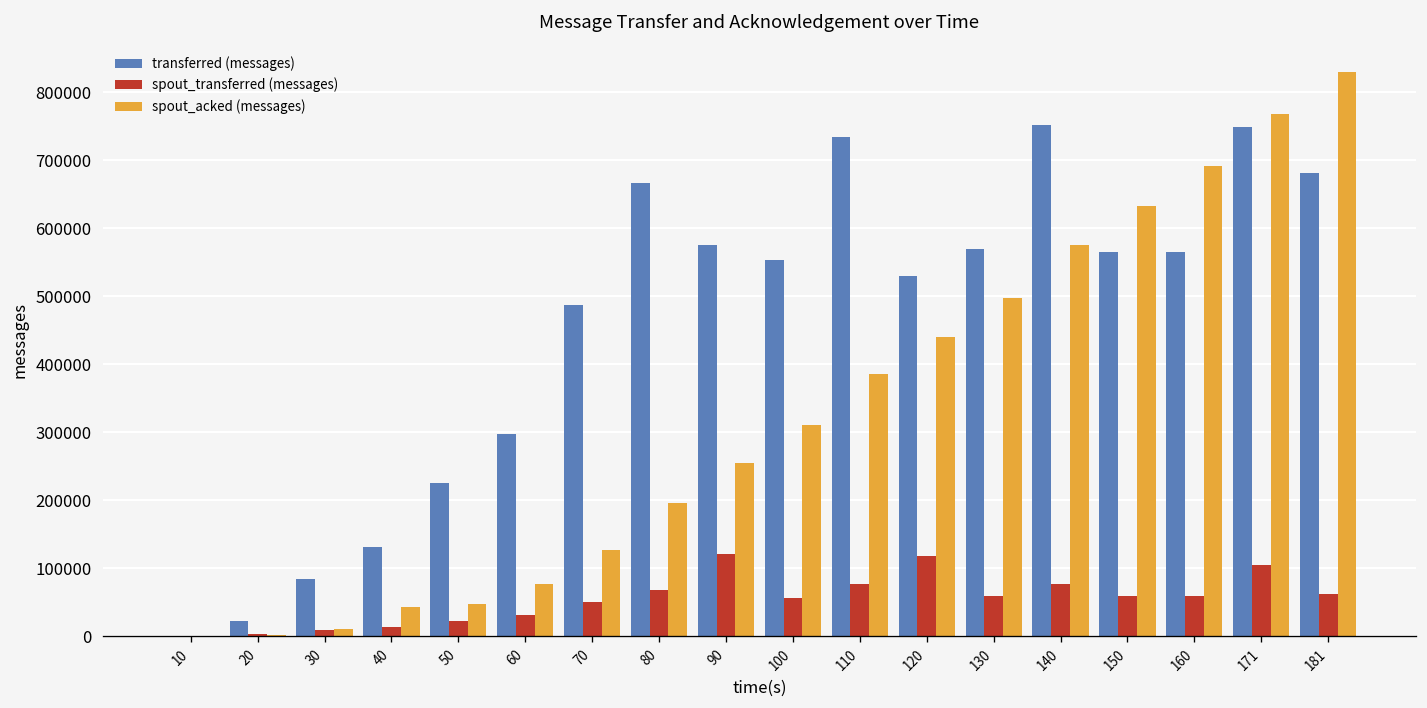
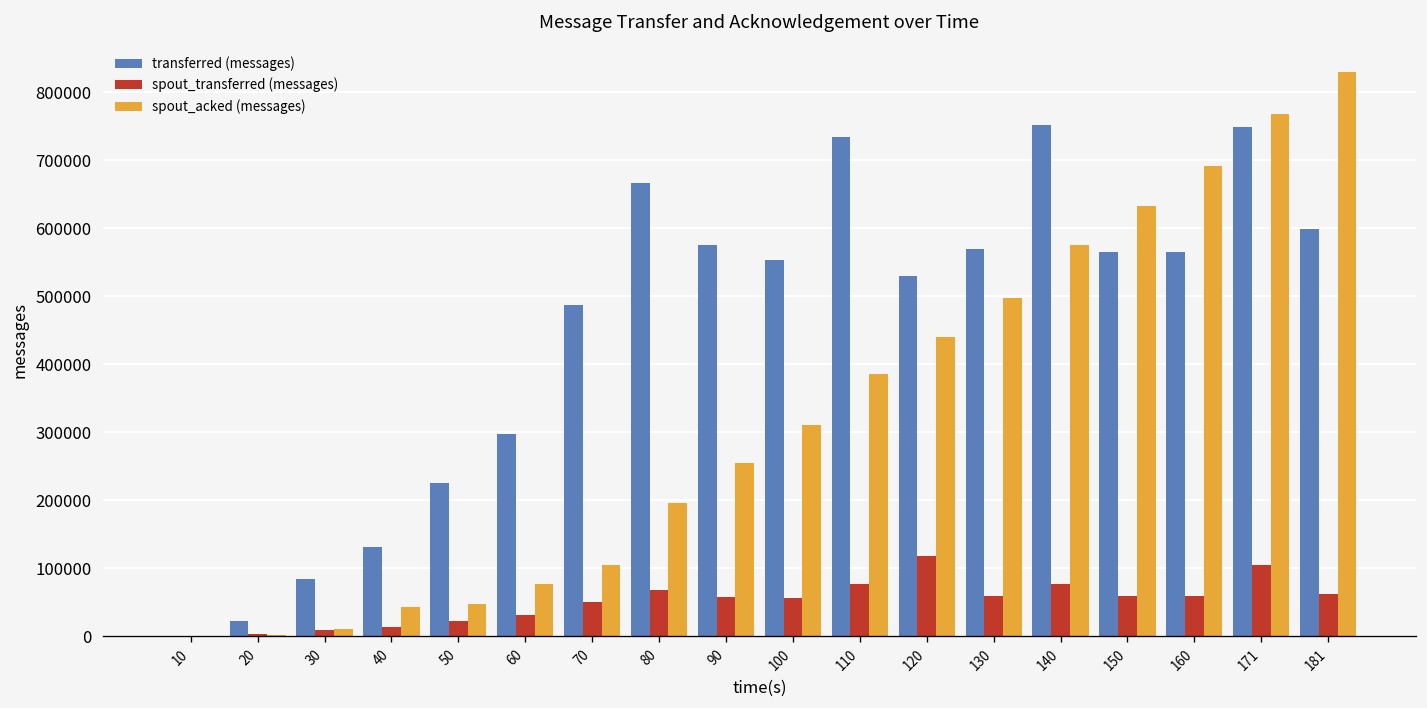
  {
    "transferred (messages)": {
      "10": 0,
      "20": 20000,
      "30": 80000,
      "40": 130000,
      "50": 220000,
      "60": 300000,
      "70": 490000,
      "80": 670000,
      "90": 580000,
      "100": 550000,
      "110": 740000,
      "120": 530000,
      "130": 570000,
      "140": 750000,
      "150": 570000,
      "160": 560000,
      "171": 750000,
-     "181": 680000
+     "181": 600000
    },
    "spout_transferred (messages)": {
      "10": 0,
      "30": 10000,
      "40": 10000,
      "50": 20000,
      "60": 30000,
      "70": 50000,
      "80": 70000,
-     "90": 120000,
+     "90": 60000,
      "100": 60000,
      "110": 80000,
      "120": 120000,
      "130": 60000,
      "140": 80000,
      "150": 60000,
      "160": 60000,
      "171": 100000,
      "181": 60000
    },
    "spout_acked (messages)": {
      "10": 0,
      "30": 10000,
      "40": 40000,
      "50": 50000,
      "60": 80000,
-     "70": 130000,
+     "70": 100000,
      "80": 200000,
      "90": 250000,
      "100": 310000,
      "110": 390000,
      "120": 440000,
      "130": 500000,
      "140": 580000,
      "150": 630000,
      "160": 690000,
      "171": 770000,
      "181": 830000
    }
  }
